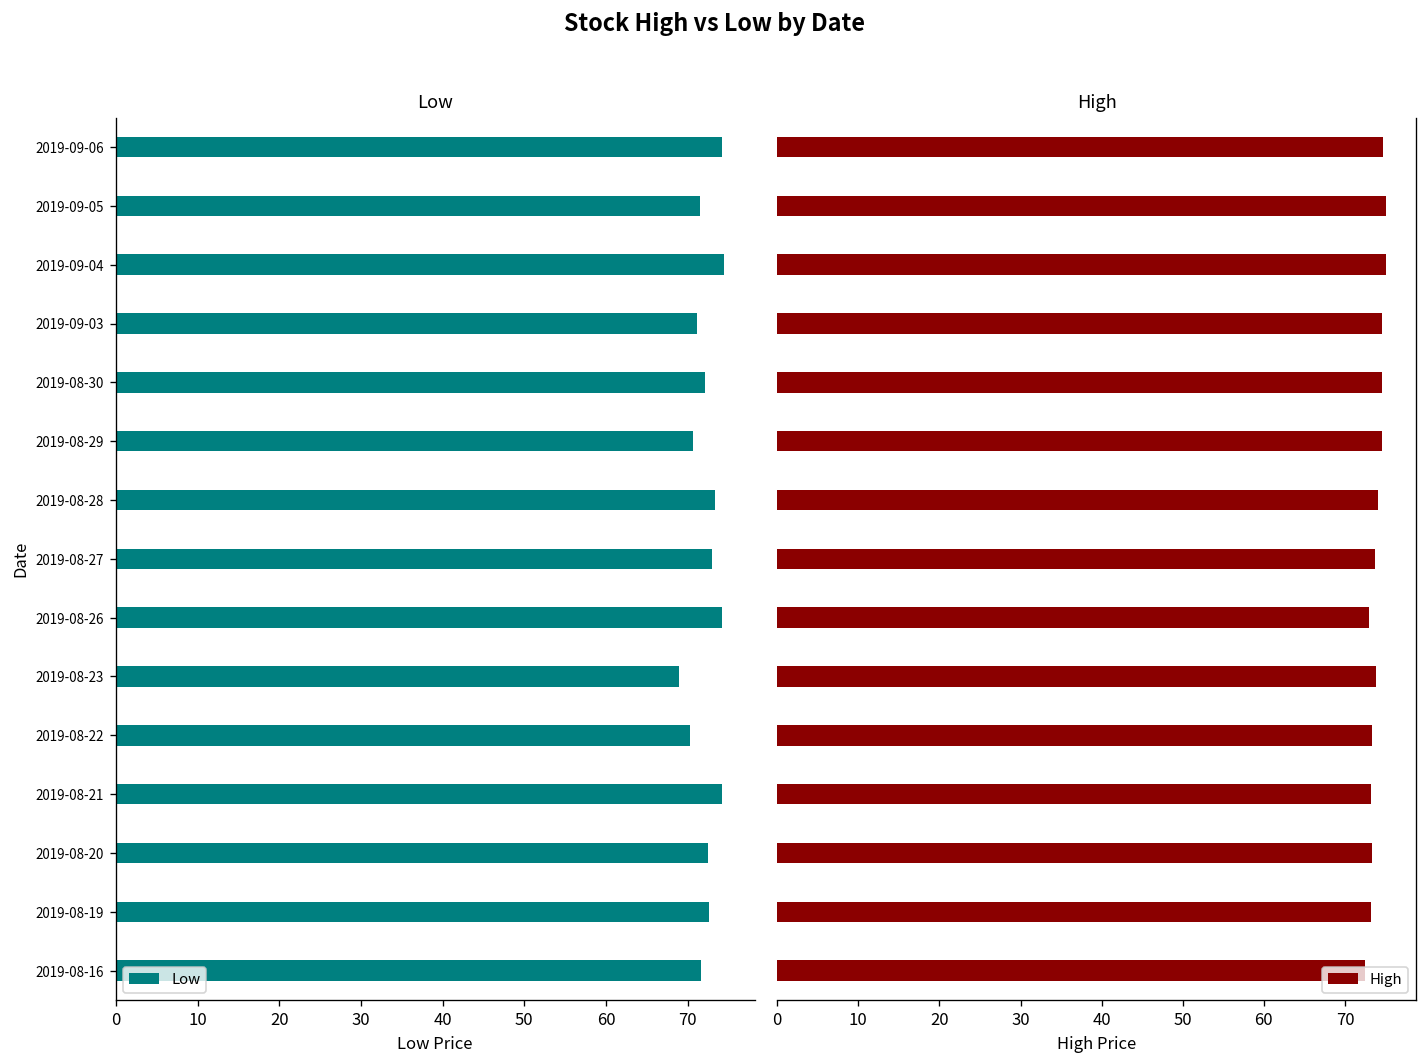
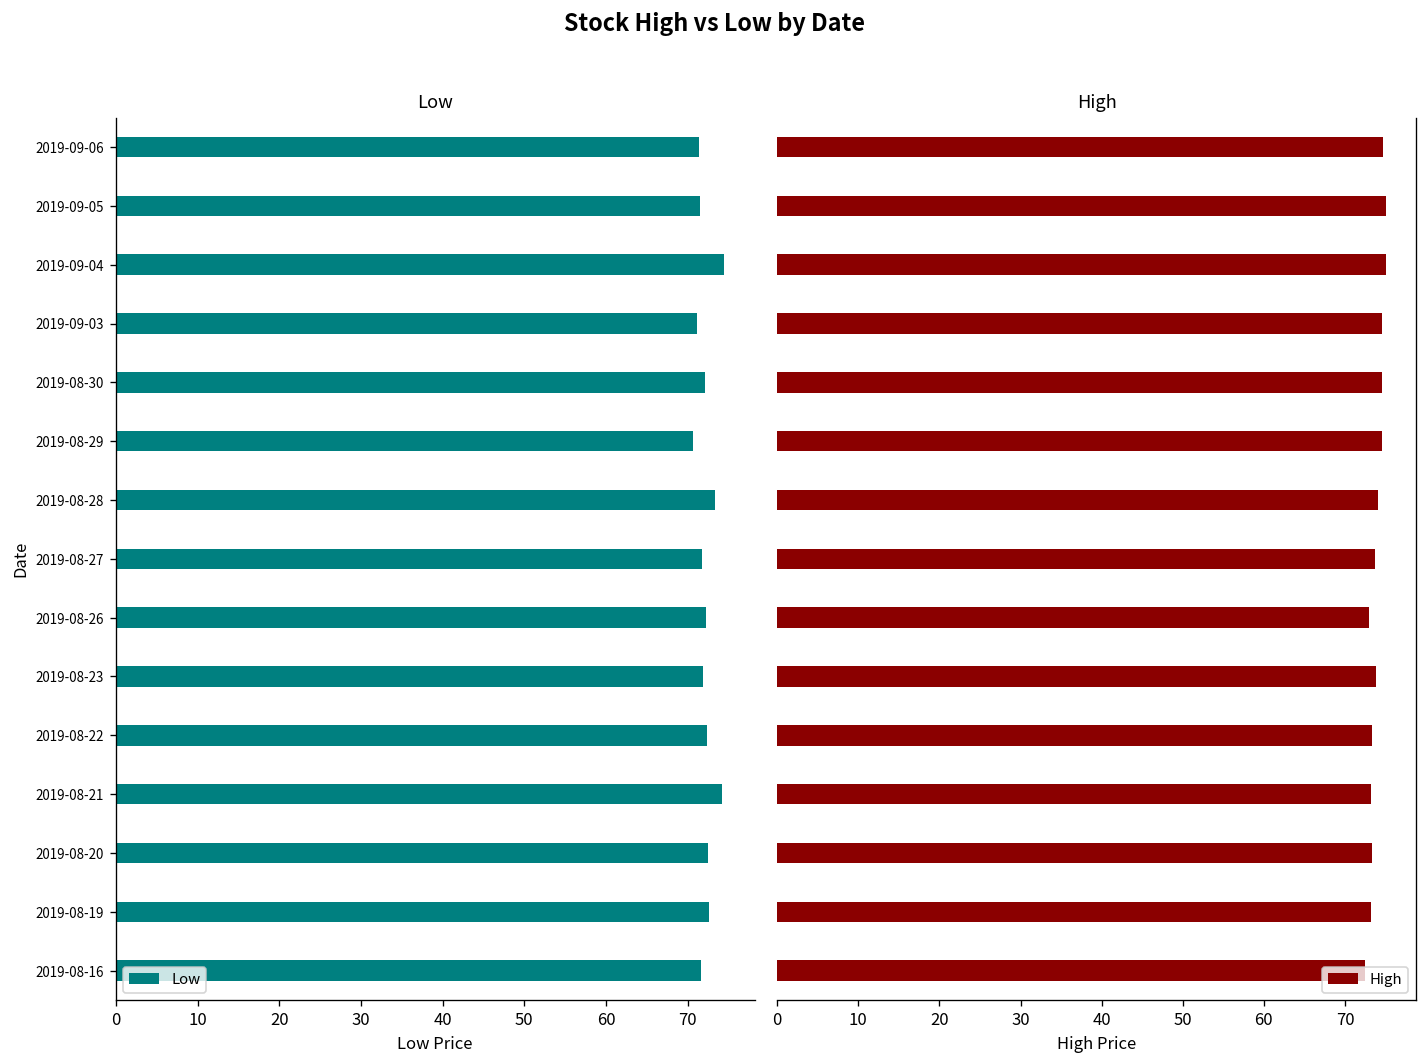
  {
    "Low": {
-     "2019-09-06": 74,
+     "2019-09-06": 71,
      "2019-09-05": 71,
      "2019-09-04": 74,
      "2019-09-03": 71,
      "2019-08-30": 72,
      "2019-08-29": 71,
      "2019-08-28": 73,
-     "2019-08-27": 73,
-     "2019-08-26": 74,
-     "2019-08-23": 69,
-     "2019-08-22": 70,
+     "2019-08-27": 72,
+     "2019-08-26": 72,
+     "2019-08-23": 72,
+     "2019-08-22": 72,
      "2019-08-21": 74,
      "2019-08-20": 72,
      "2019-08-19": 73,
      "2019-08-16": 72
    }
  }
